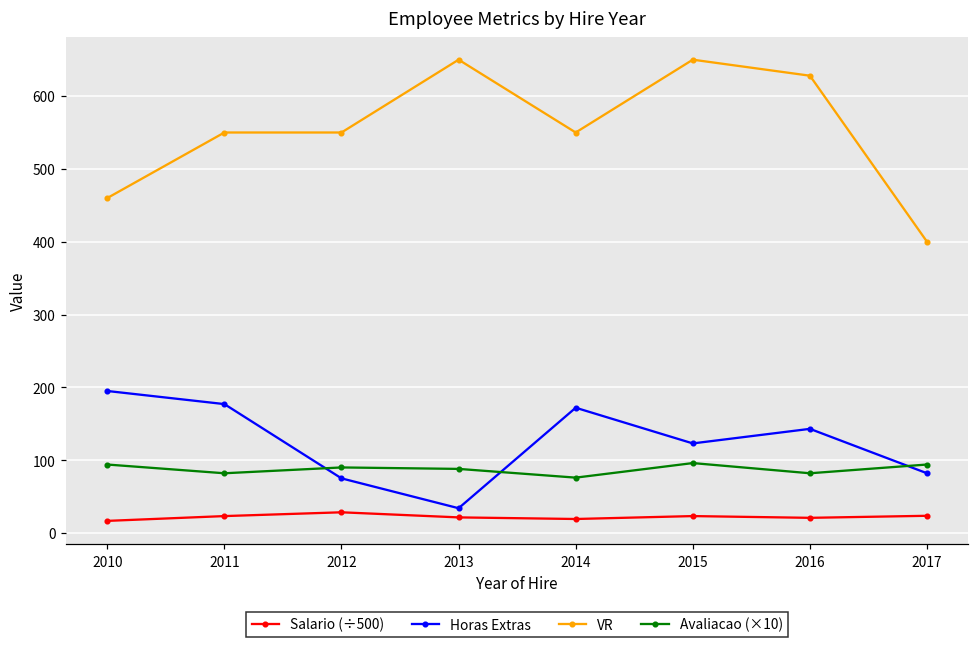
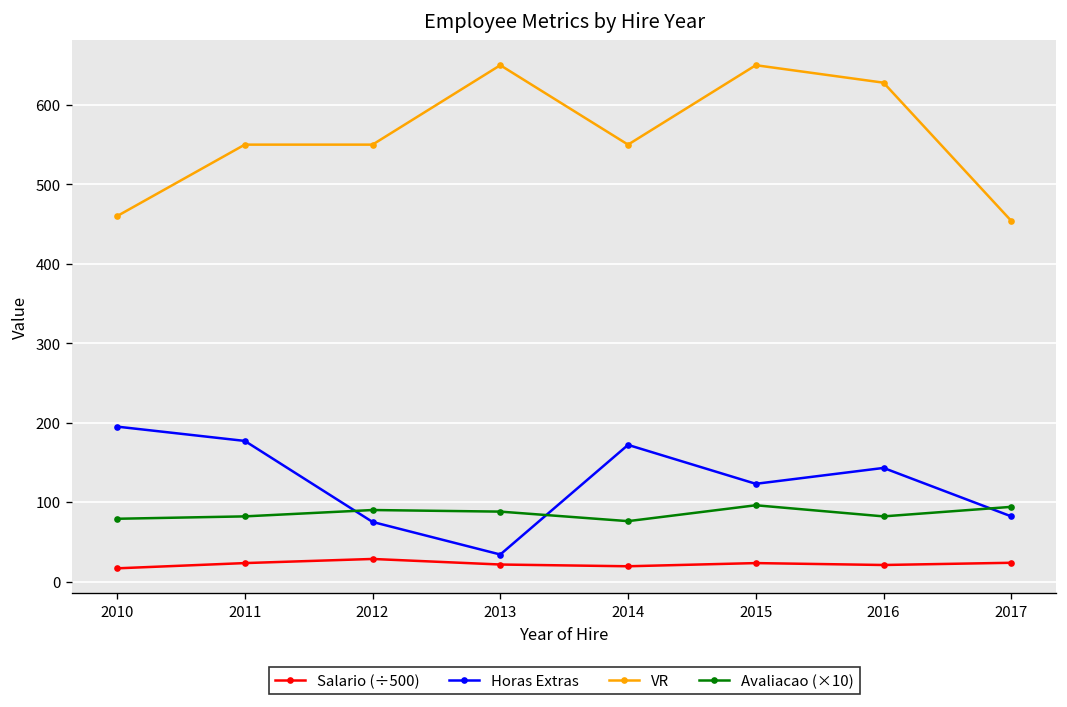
  {
    "Salario (÷500)": {
      "2010": 20,
      "2011": 20,
      "2012": 30,
      "2013": 20,
      "2014": 20,
      "2015": 20,
      "2016": 20,
      "2017": 20
    },
    "Horas Extras": {
      "2010": 200,
      "2011": 180,
      "2012": 80,
      "2013": 30,
      "2014": 170,
      "2015": 120,
      "2016": 140,
      "2017": 80
    },
    "VR": {
      "2010": 460,
      "2011": 550,
      "2012": 550,
      "2013": 650,
      "2014": 550,
      "2015": 650,
      "2016": 630,
-     "2017": 400
+     "2017": 450
    },
    "Avaliacao (×10)": {
-     "2010": 90,
+     "2010": 80,
      "2011": 80,
      "2012": 90,
      "2013": 90,
      "2014": 80,
      "2015": 100,
      "2016": 80,
      "2017": 90
    }
  }
